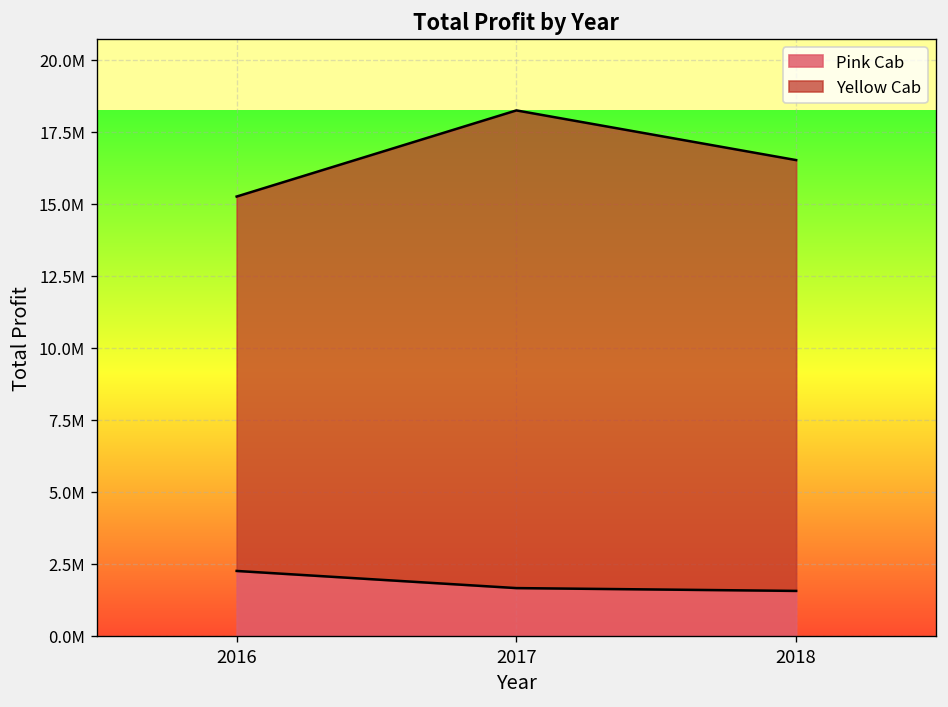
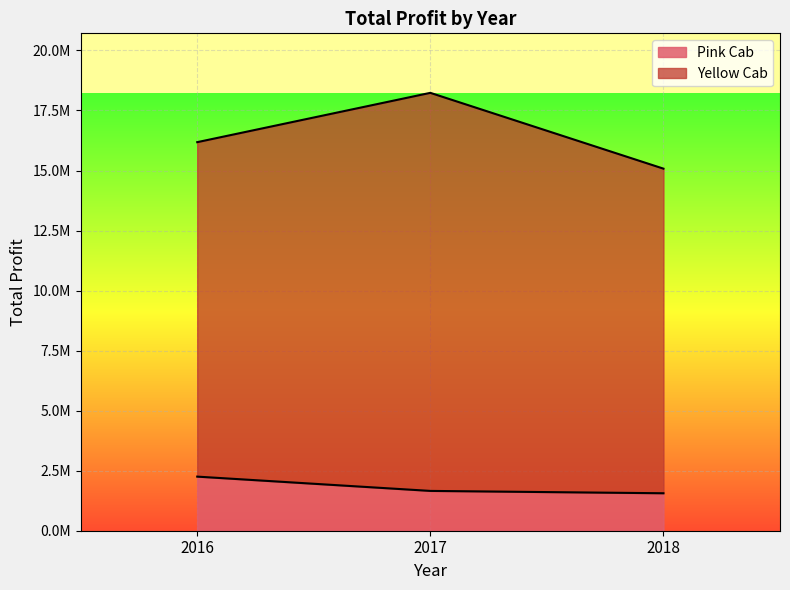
  {
    "Pink Cab": {
      "2016": 2300000,
      "2017": 1700000,
      "2018": 1600000
    },
    "Yellow Cab": {
-     "2016": 13000000,
+     "2016": 13900000,
      "2017": 16600000,
-     "2018": 14900000
+     "2018": 13500000
    }
  }
